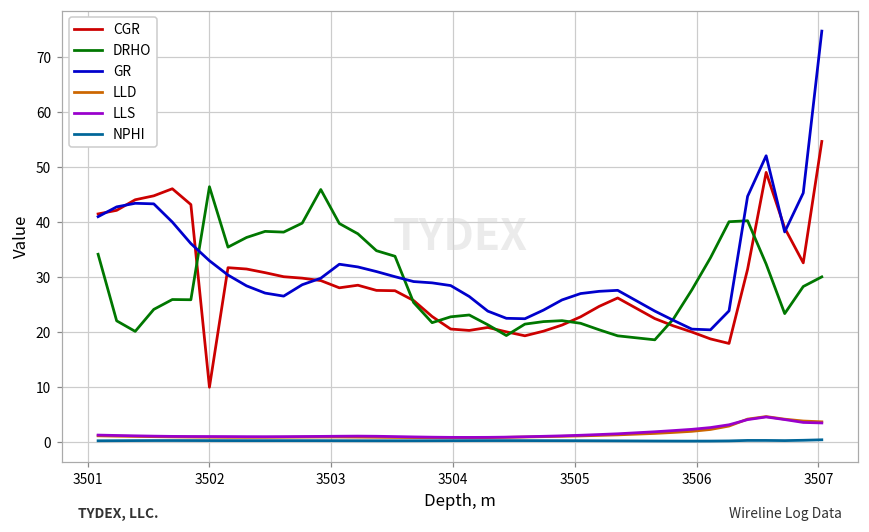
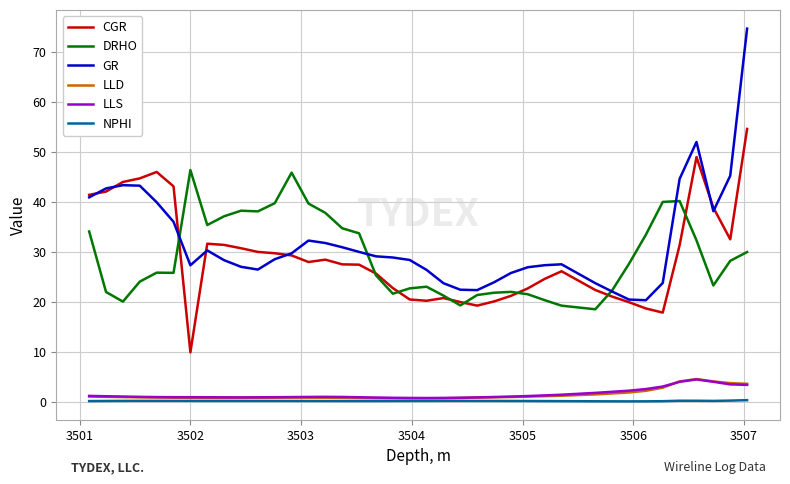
  {
    "CGR": {
      "3502": 10
    },
    "DRHO": {
      "3502": 46
    },
    "GR": {
-     "3502": 33
+     "3502": 27
    },
    "NPHI": {
      "3502": 0
    }
  }
